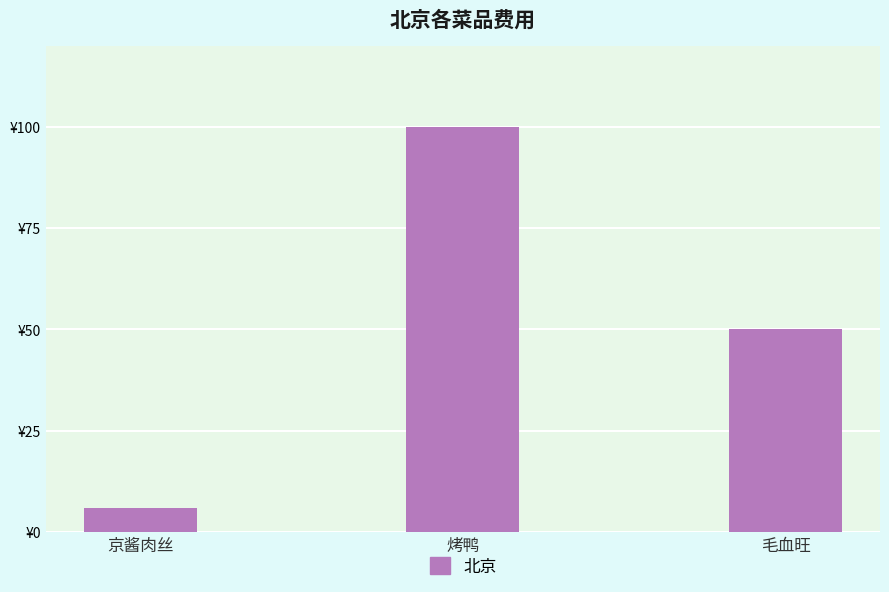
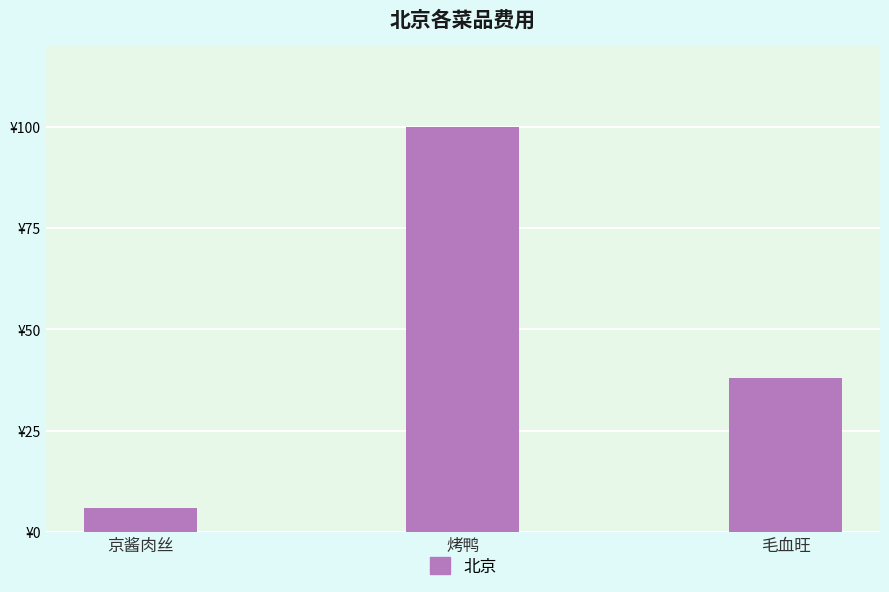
  {
    "京酱肉丝": "¥6",
    "烤鸭": "¥100",
-   "毛血旺": "¥50"
+   "毛血旺": "¥38"
  }
